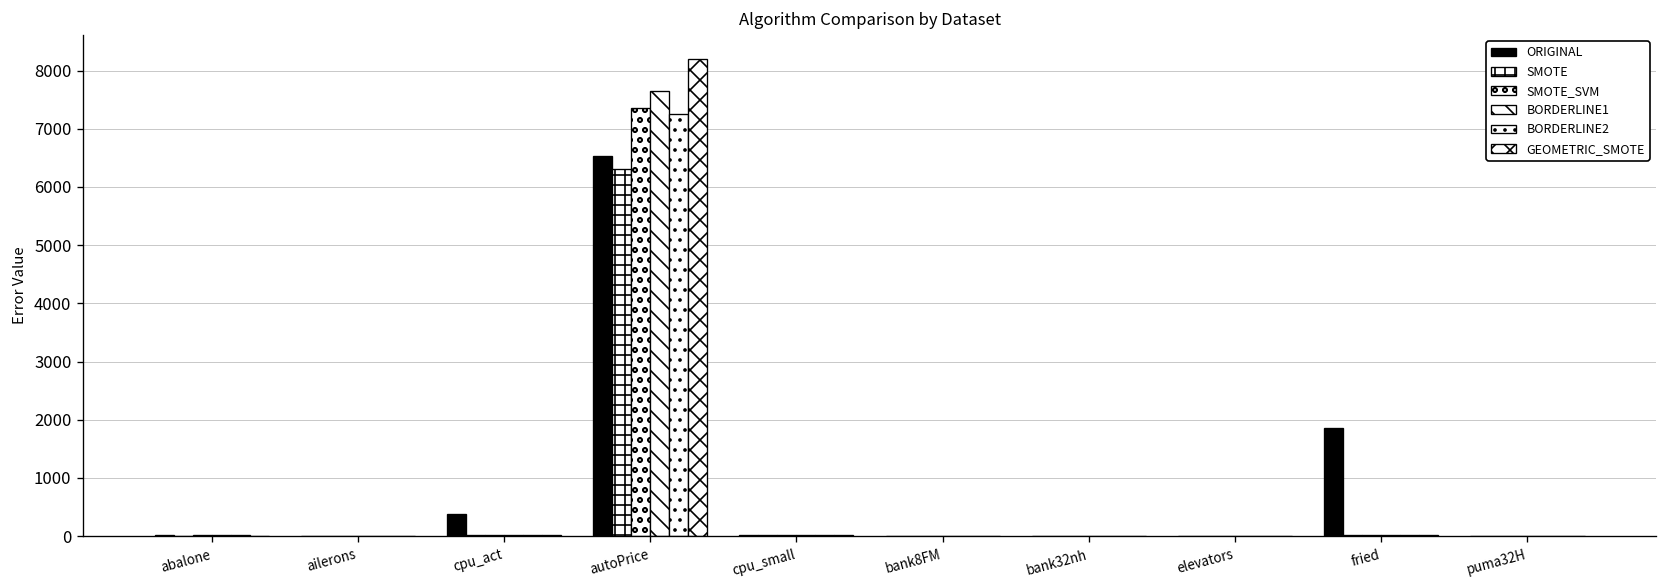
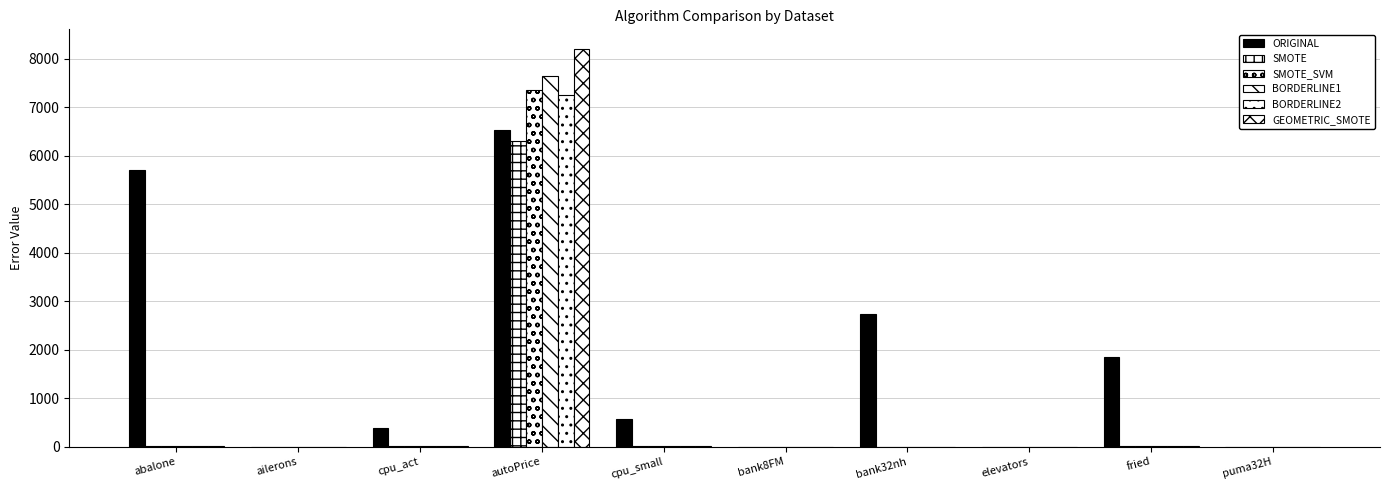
  {
    "ORIGINAL": {
-     "abalone": 0,
+     "abalone": 5700,
      "cpu_act": 400,
      "autoPrice": 6500,
-     "cpu_small": 0,
-     "bank32nh": 0,
+     "cpu_small": 600,
+     "bank32nh": 2700,
      "fried": 1900
    }
  }
